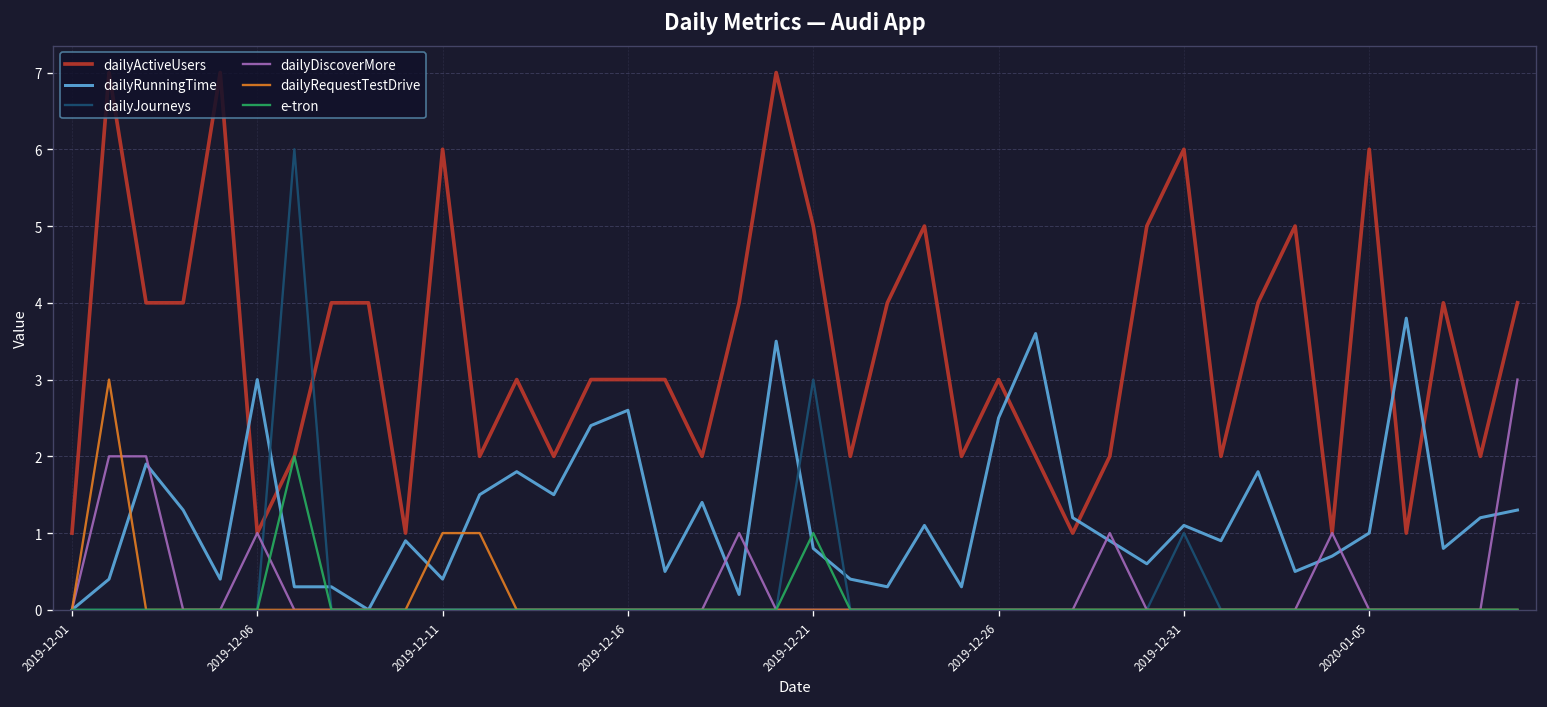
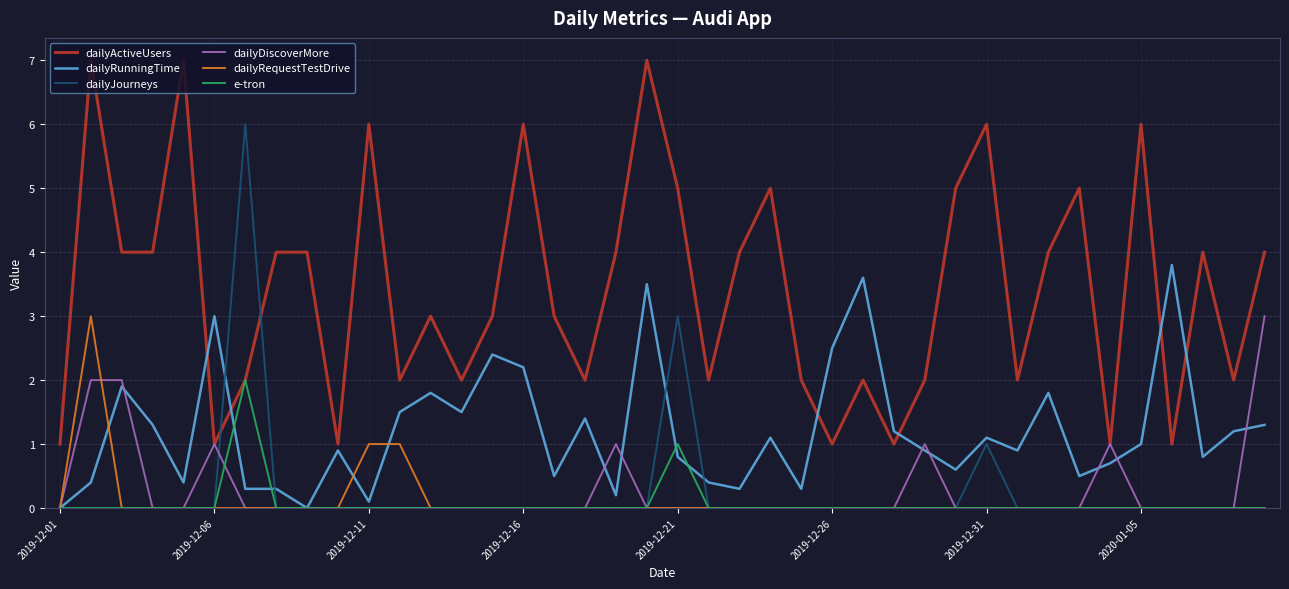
  {
    "dailyActiveUsers": {
      "2019-12-01": 1,
      "2019-12-11": 6,
-     "2019-12-16": 3,
+     "2019-12-16": 6,
      "2019-12-21": 5,
-     "2019-12-26": 3,
+     "2019-12-26": 1,
      "2019-12-31": 6,
      "2020-01-05": 6
    },
    "dailyRunningTime": {
      "2019-12-06": 3.0,
-     "2019-12-11": 0.4,
-     "2019-12-16": 2.6,
+     "2019-12-11": 0.1,
+     "2019-12-16": 2.2,
      "2019-12-21": 0.8,
      "2019-12-26": 2.5,
      "2019-12-31": 1.1,
      "2020-01-05": 1.0
    },
    "dailyJourneys": {
      "2019-12-21": 3.0,
      "2019-12-31": 1.0
    },
    "dailyRequestTestDrive": {
      "2019-12-11": 1.0
    },
    "e-tron": {
      "2019-12-21": 1.0
    }
  }
